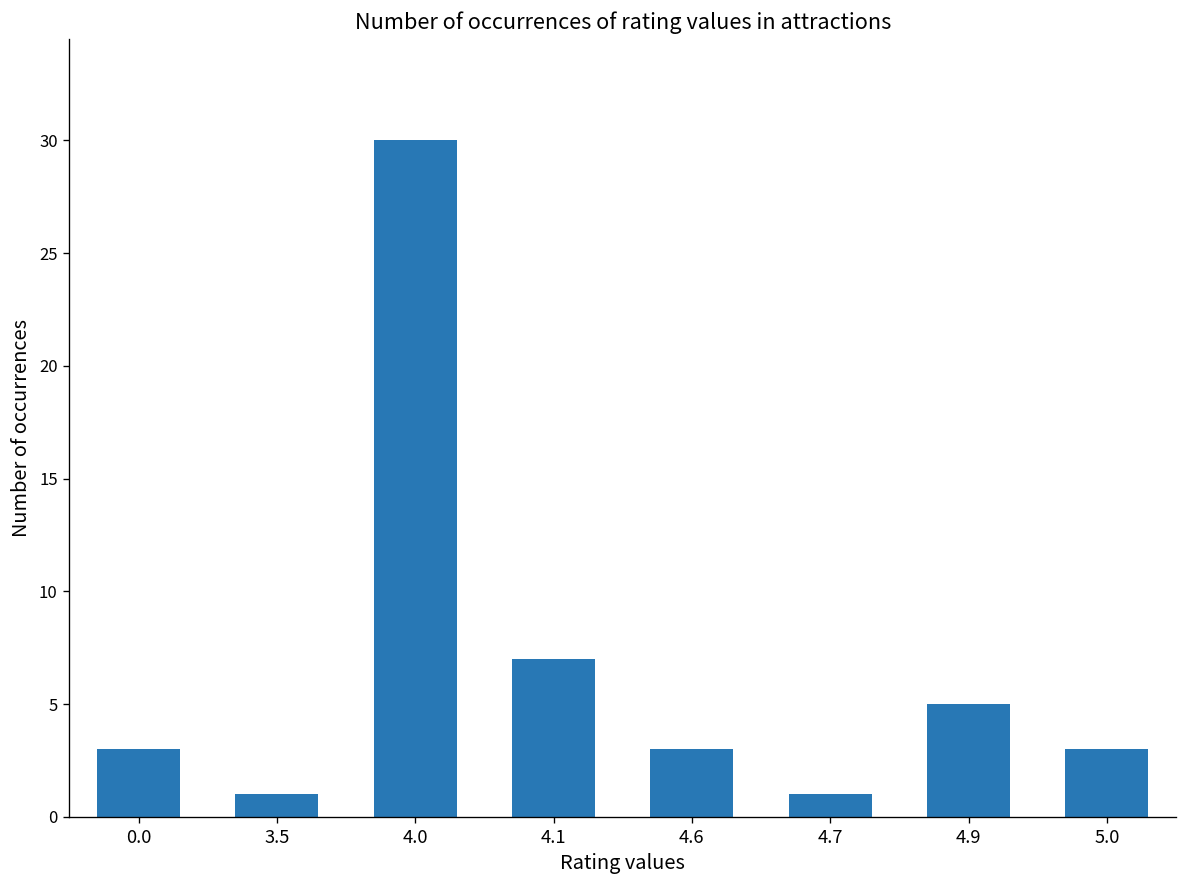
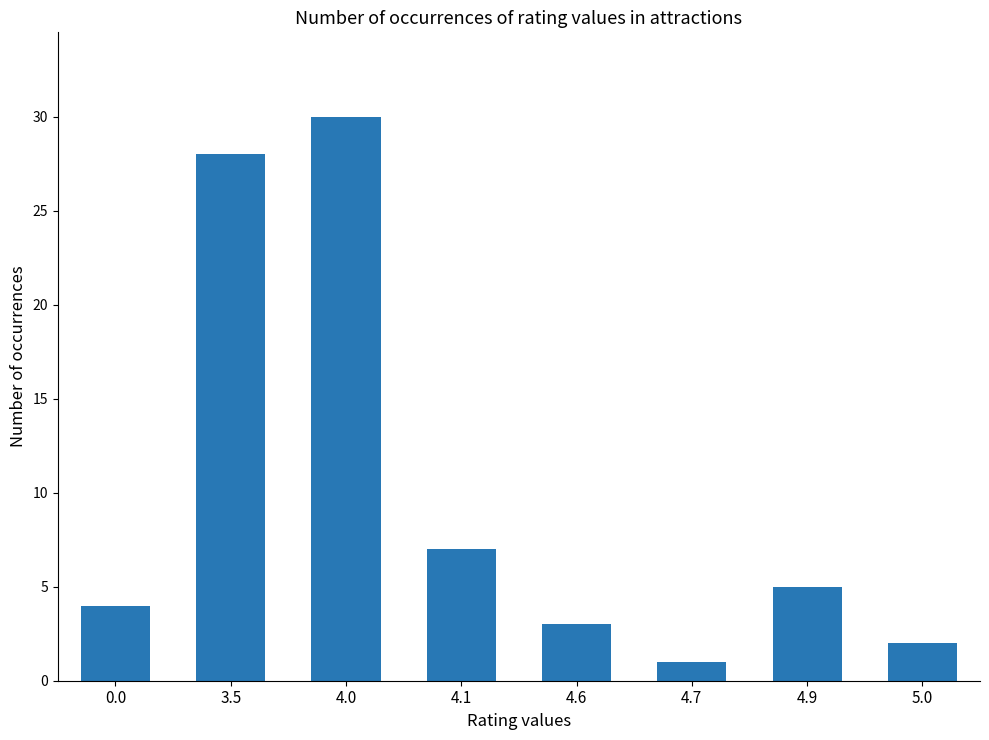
  {
-   "0.0": 3,
-   "3.5": 1,
+   "0.0": 4,
+   "3.5": 28,
    "4.0": 30,
    "4.1": 7,
    "4.6": 3,
    "4.7": 1,
    "4.9": 5,
-   "5.0": 3
+   "5.0": 2
  }
